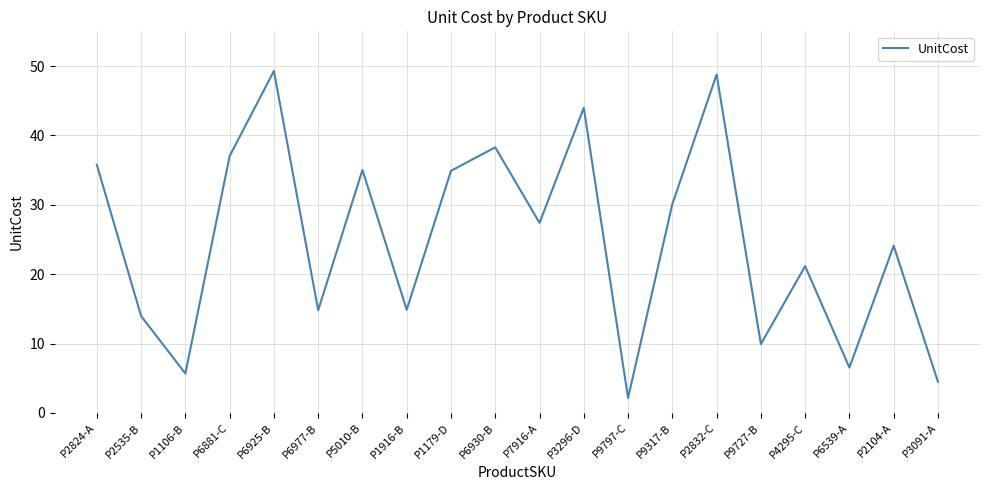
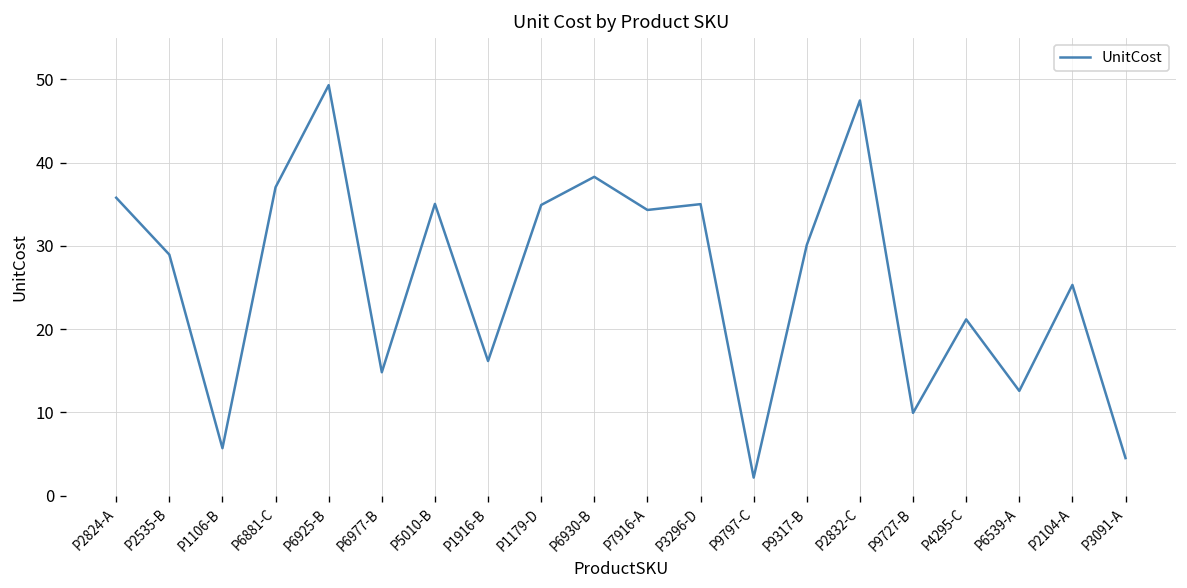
  {
    "P2824-A": 36,
-   "P2535-B": 14,
+   "P2535-B": 29,
    "P1106-B": 6,
    "P6881-C": 37,
    "P6925-B": 49,
    "P6977-B": 15,
    "P5010-B": 35,
-   "P1916-B": 15,
+   "P1916-B": 16,
    "P1179-D": 35,
    "P6930-B": 38,
-   "P7916-A": 27,
-   "P3296-D": 44,
+   "P7916-A": 34,
+   "P3296-D": 35,
    "P9797-C": 2,
    "P9317-B": 30,
-   "P2832-C": 49,
+   "P2832-C": 47,
    "P9727-B": 10,
    "P4295-C": 21,
-   "P6539-A": 7,
-   "P2104-A": 24,
+   "P6539-A": 13,
+   "P2104-A": 25,
    "P3091-A": 5
  }
